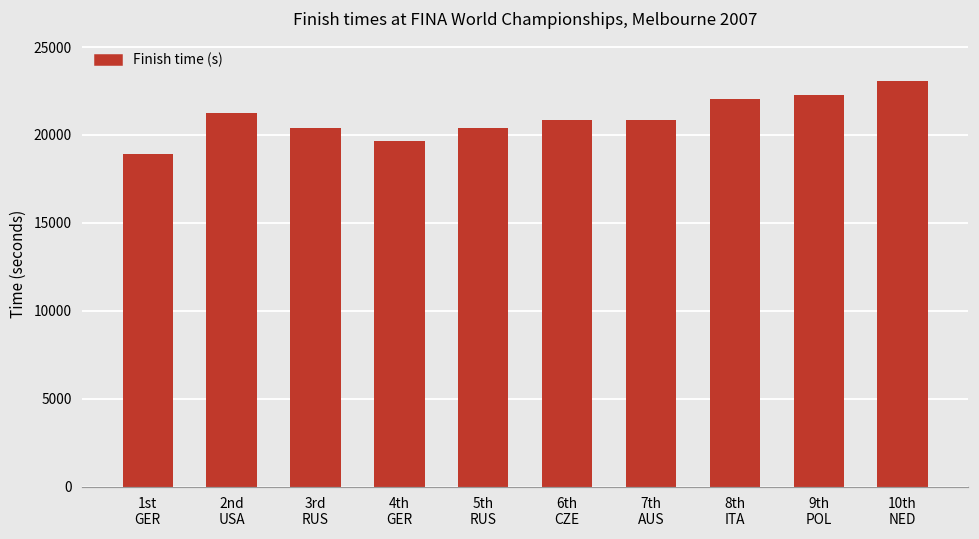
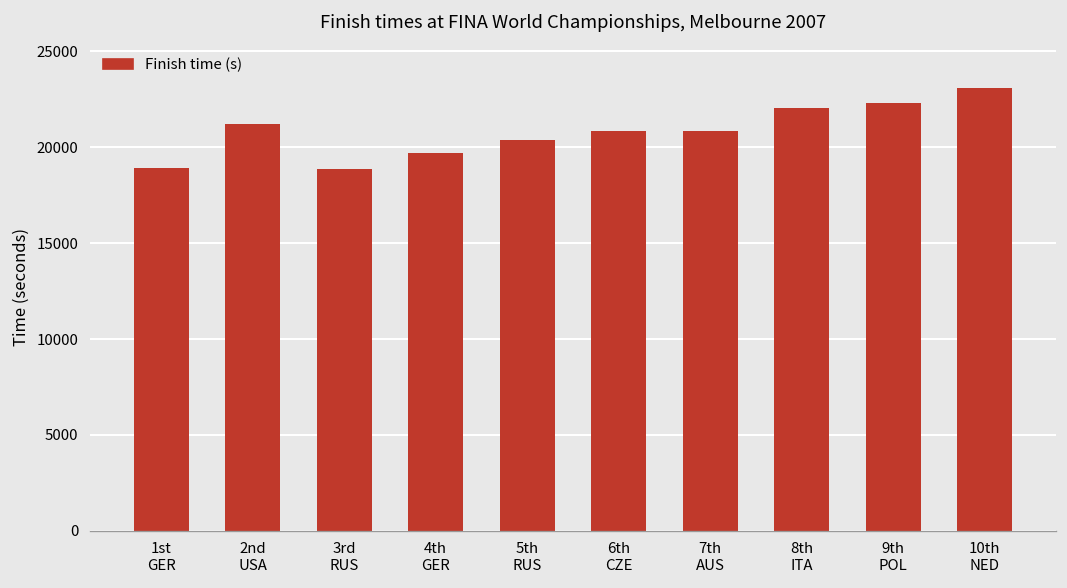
  {
    "1st GER": 18900,
    "2nd USA": 21200,
-   "3rd RUS": 20400,
+   "3rd RUS": 18900,
    "4th GER": 19700,
    "5th RUS": 20400,
    "6th CZE": 20800,
    "7th AUS": 20800,
    "8th ITA": 22000,
    "9th POL": 22300,
    "10th NED": 23100
  }
